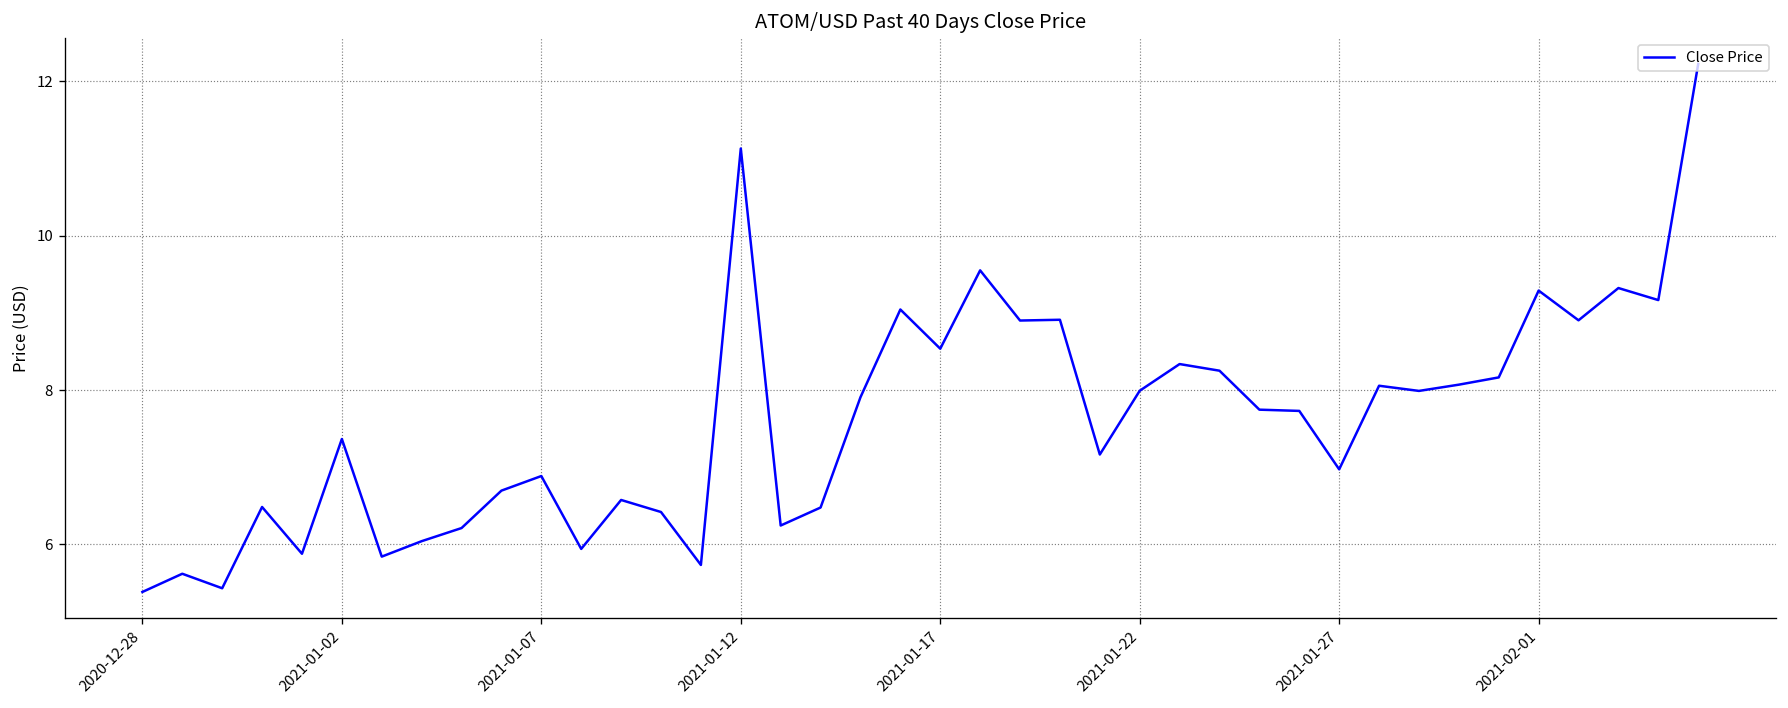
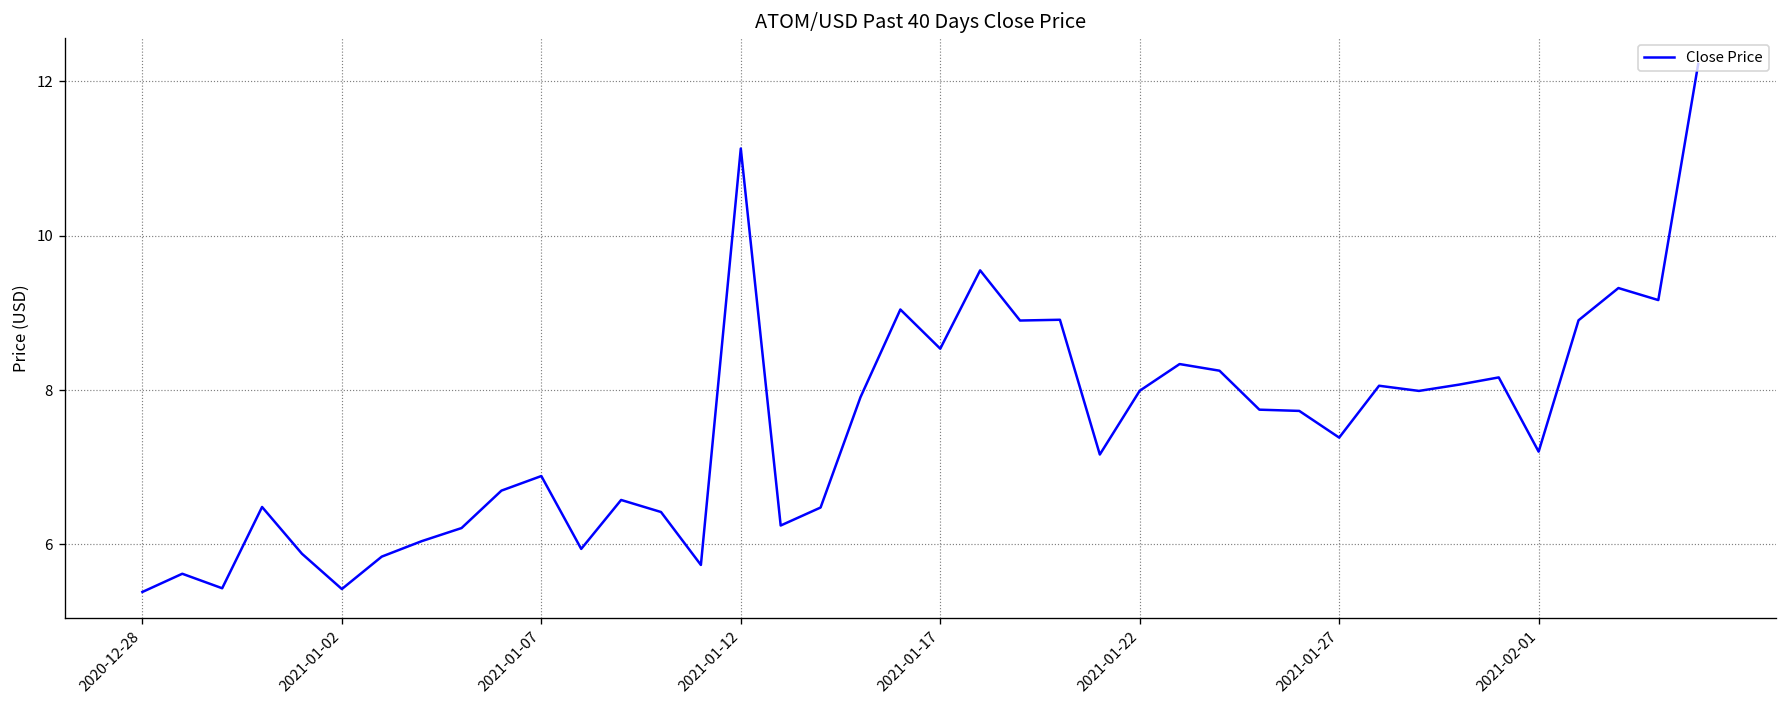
  {
    "2020-12-28": 5.4,
-   "2021-01-02": 7.4,
+   "2021-01-02": 5.4,
    "2021-01-07": 6.9,
    "2021-01-12": 11.1,
    "2021-01-17": 8.5,
    "2021-01-22": 8.0,
-   "2021-01-27": 7.0,
-   "2021-02-01": 9.3
+   "2021-01-27": 7.4,
+   "2021-02-01": 7.2
  }
